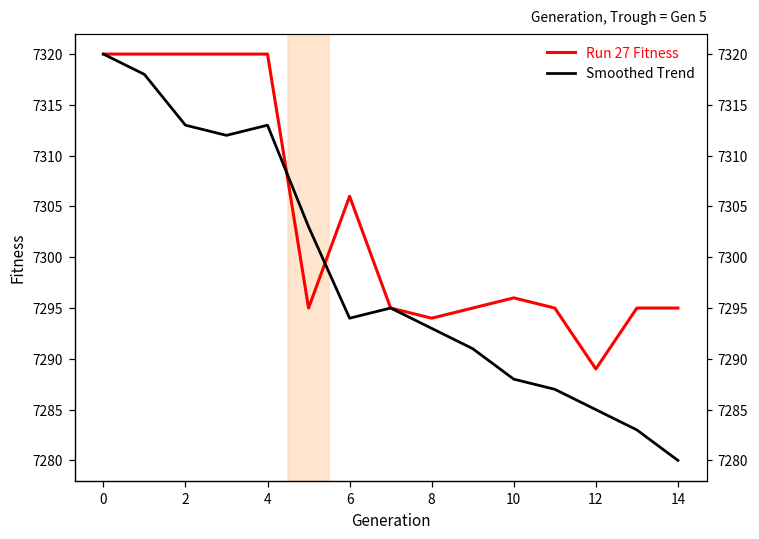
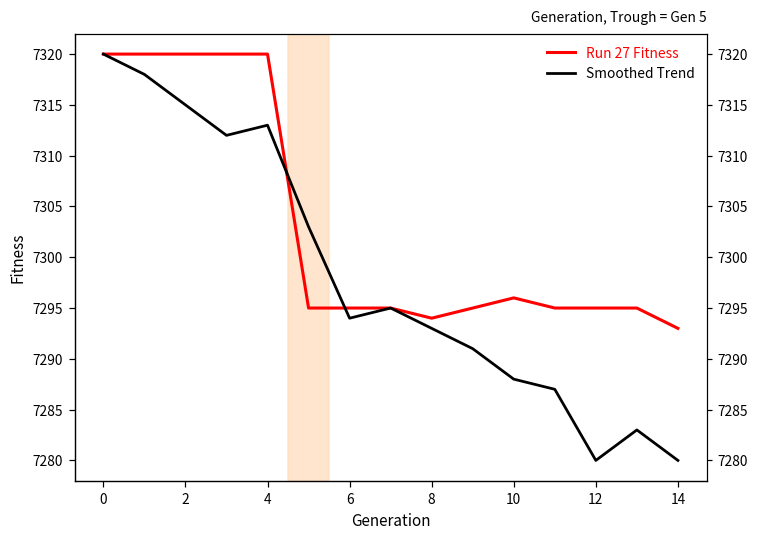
  {
    "Run 27 Fitness": {
      "2": 7320,
      "4": 7320,
-     "6": 7306,
+     "6": 7295,
      "8": 7294,
      "10": 7296,
-     "12": 7289,
-     "14": 7295
+     "12": 7295,
+     "14": 7293
    },
    "Smoothed Trend": {
-     "2": 7313,
+     "2": 7315,
      "4": 7313,
      "6": 7294,
      "8": 7293,
      "10": 7288,
-     "12": 7285,
+     "12": 7280,
      "14": 7280
    }
  }
